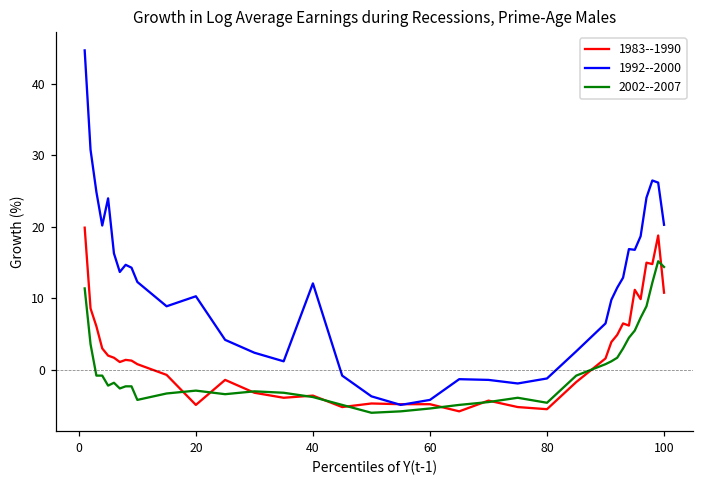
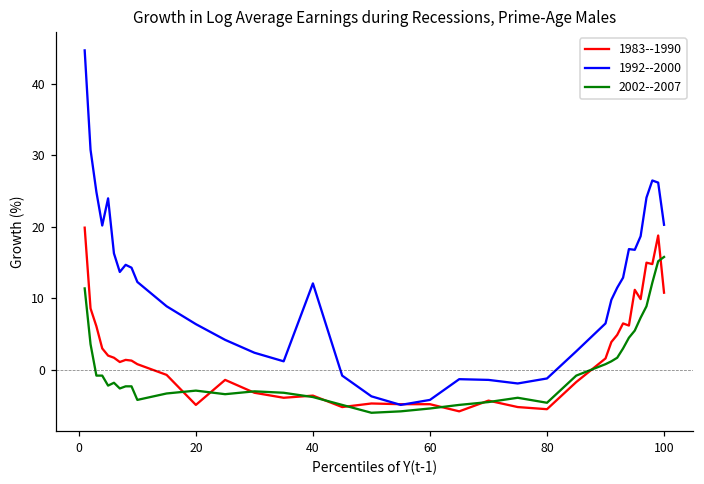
  {
    "1983--1990": {
      "20": -5,
      "60": -5,
      "80": -6,
      "100": 11
    },
    "1992--2000": {
-     "20": 10,
+     "20": 6,
      "40": 12,
      "60": -4,
      "80": -1,
      "100": 20
    },
    "2002--2007": {
      "20": -3,
      "60": -5,
      "80": -5,
-     "100": 14
+     "100": 16
    }
  }
